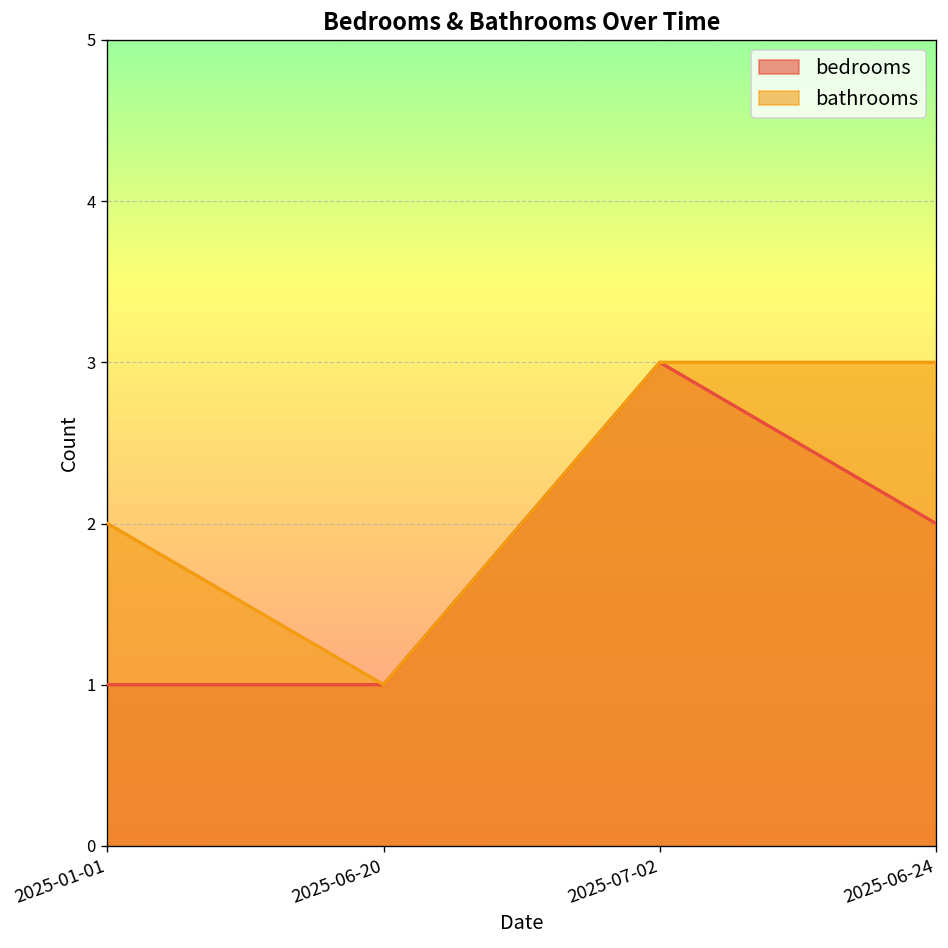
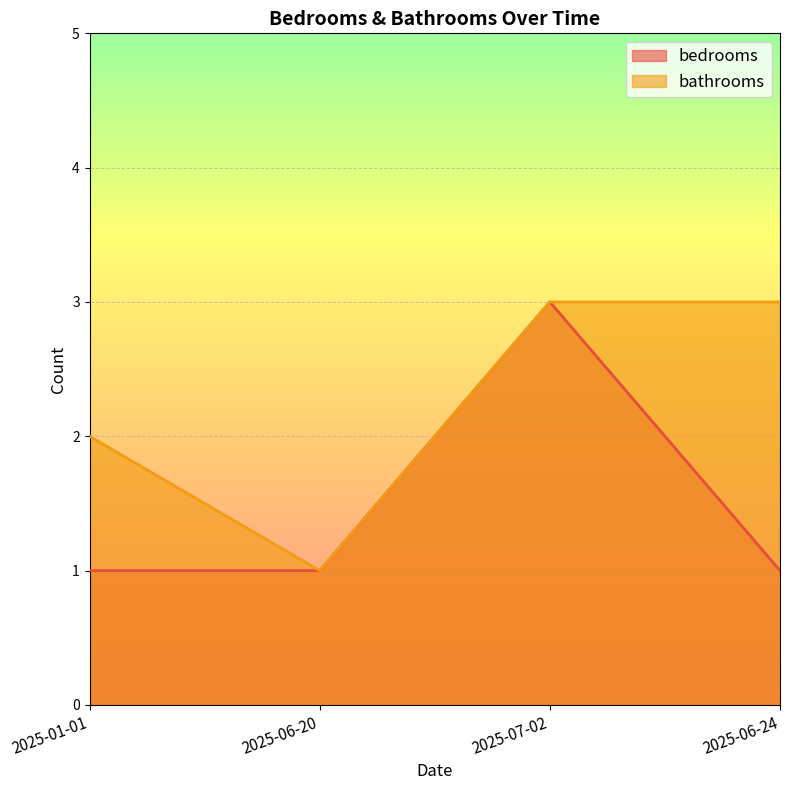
  {
    "bedrooms": {
      "2025-01-01": 1,
-     "2025-06-24": 2
+     "2025-06-24": 1
    },
    "bathrooms": {
      "2025-01-01": 2,
      "2025-06-24": 3
    }
  }
